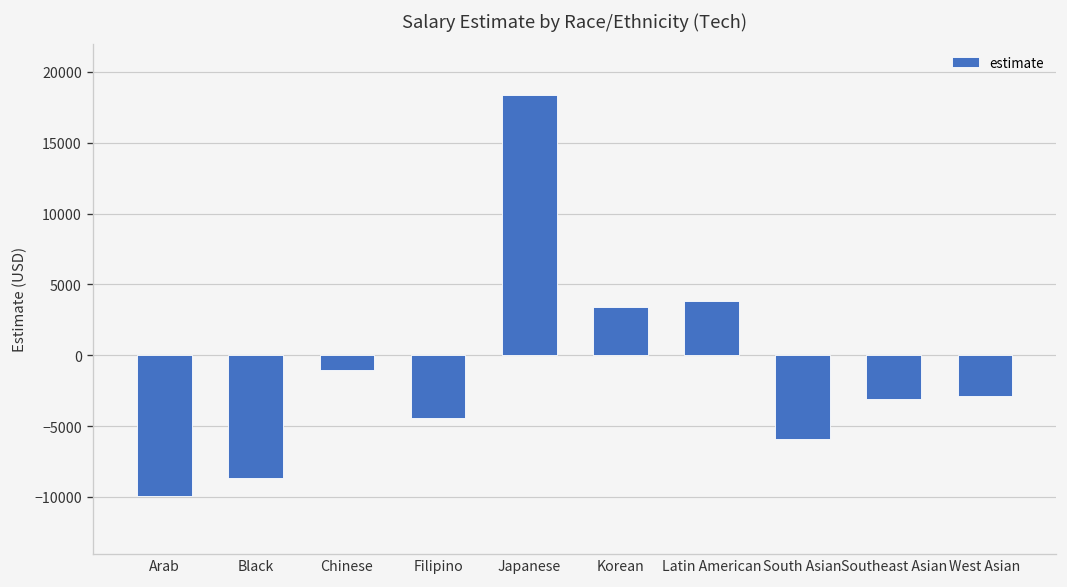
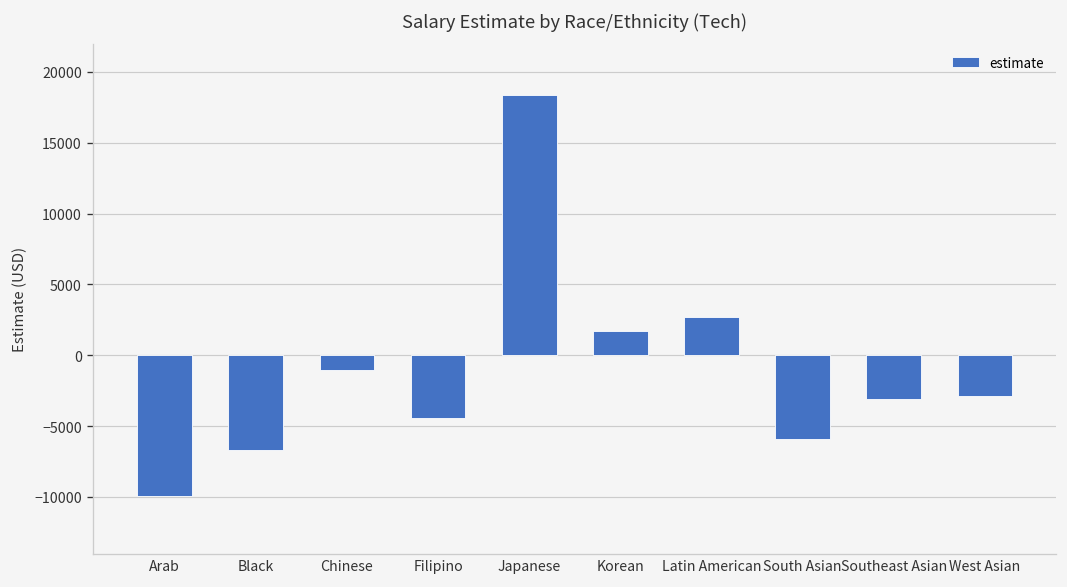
  {
    "Arab": -9900,
-   "Black": -8700,
+   "Black": -6700,
    "Chinese": -1000,
    "Filipino": -4400,
    "Japanese": 18400,
-   "Korean": 3400,
-   "Latin American": 3800,
+   "Korean": 1700,
+   "Latin American": 2700,
    "South Asian": -5900,
    "Southeast Asian": -3100,
    "West Asian": -2900
  }
